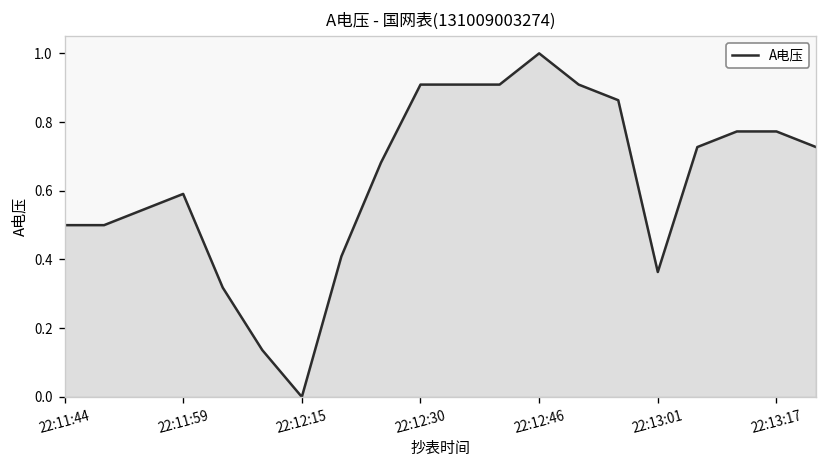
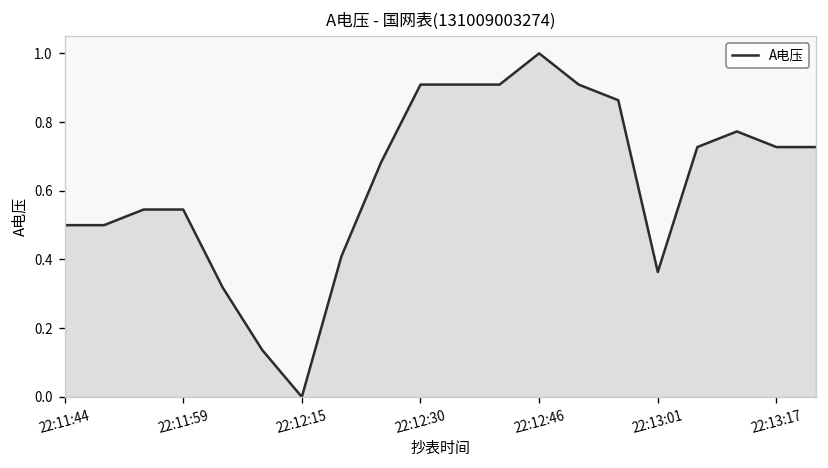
  {
    "22:11:44": 0.50,
-   "22:11:59": 0.59,
+   "22:11:59": 0.55,
    "22:12:15": 0.00,
    "22:12:30": 0.91,
    "22:12:46": 1.00,
    "22:13:01": 0.36,
-   "22:13:17": 0.77
+   "22:13:17": 0.73
  }
